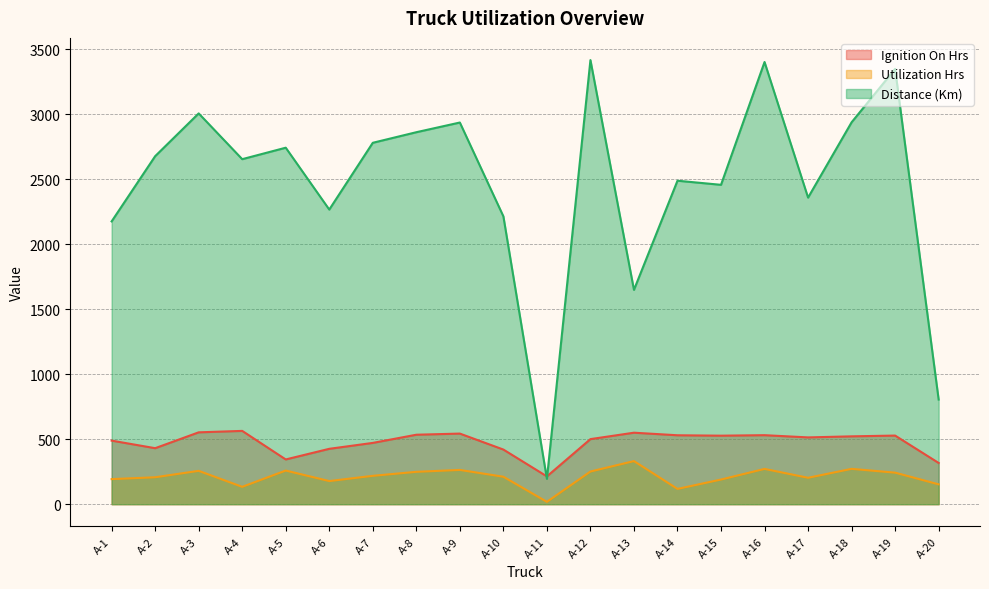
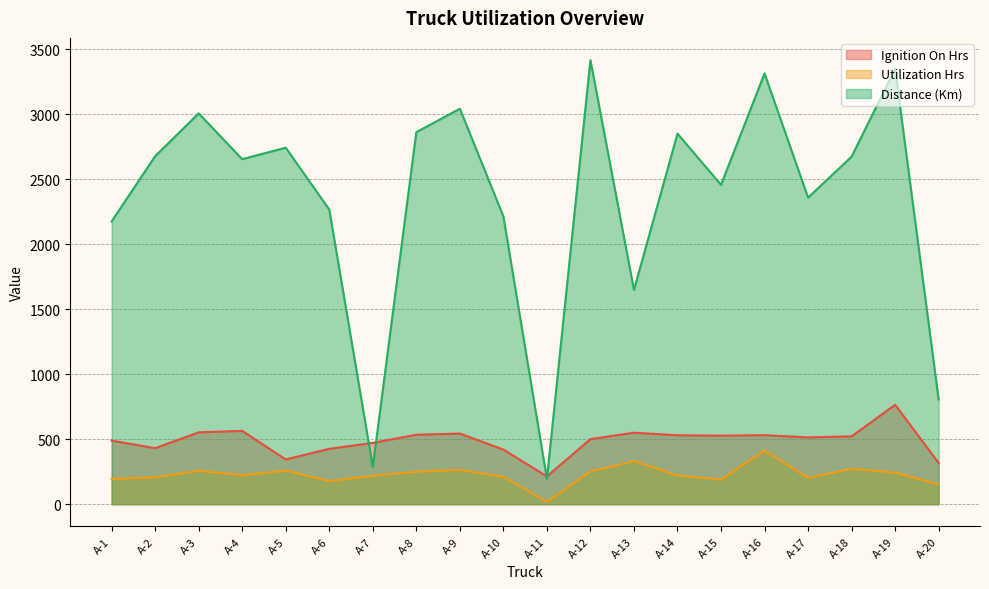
  {
    "Ignition On Hrs": {
      "A-1": 490,
      "A-2": 430,
      "A-3": 550,
      "A-4": 560,
      "A-5": 340,
      "A-6": 430,
      "A-7": 470,
      "A-8": 530,
      "A-9": 540,
      "A-10": 420,
      "A-12": 500,
      "A-13": 550,
      "A-14": 530,
      "A-15": 530,
      "A-16": 530,
      "A-17": 510,
      "A-18": 520,
-     "A-19": 530,
+     "A-19": 760,
      "A-20": 320
    },
    "Utilization Hrs": {
      "A-1": 190,
      "A-2": 210,
      "A-3": 260,
-     "A-4": 130,
+     "A-4": 220,
      "A-5": 260,
      "A-6": 180,
      "A-7": 220,
      "A-8": 250,
      "A-9": 260,
      "A-10": 210,
      "A-11": 20,
      "A-12": 250,
      "A-13": 330,
-     "A-14": 120,
+     "A-14": 220,
      "A-15": 190,
-     "A-16": 270,
+     "A-16": 410,
      "A-17": 200,
      "A-18": 270,
      "A-19": 240,
      "A-20": 150
    },
    "Distance (Km)": {
      "A-1": 2180,
      "A-2": 2680,
      "A-3": 3010,
      "A-4": 2650,
      "A-5": 2740,
      "A-6": 2270,
-     "A-7": 2780,
+     "A-7": 290,
      "A-8": 2860,
-     "A-9": 2940,
+     "A-9": 3040,
      "A-10": 2210,
      "A-12": 3420,
      "A-13": 1650,
-     "A-14": 2490,
+     "A-14": 2850,
      "A-15": 2460,
-     "A-16": 3400,
+     "A-16": 3310,
      "A-17": 2360,
-     "A-18": 2940,
+     "A-18": 2670,
      "A-20": 800
    }
  }
